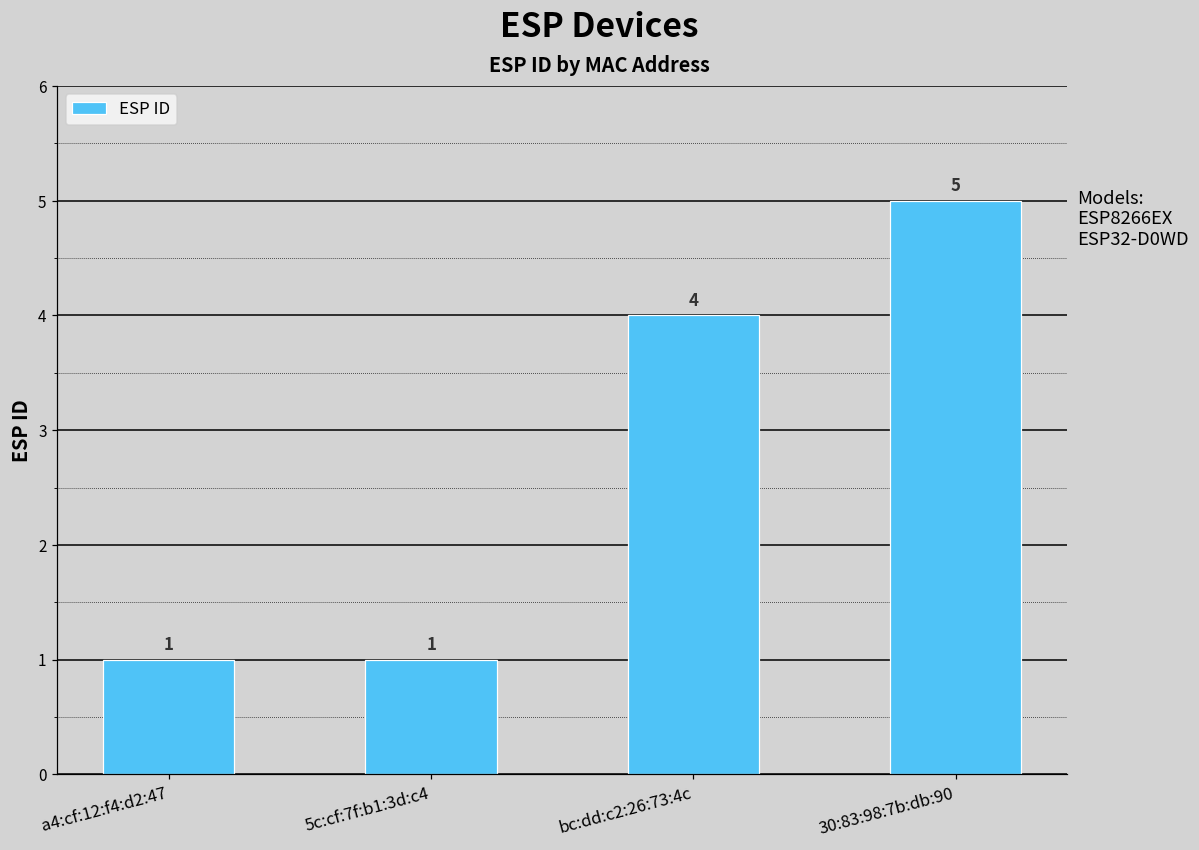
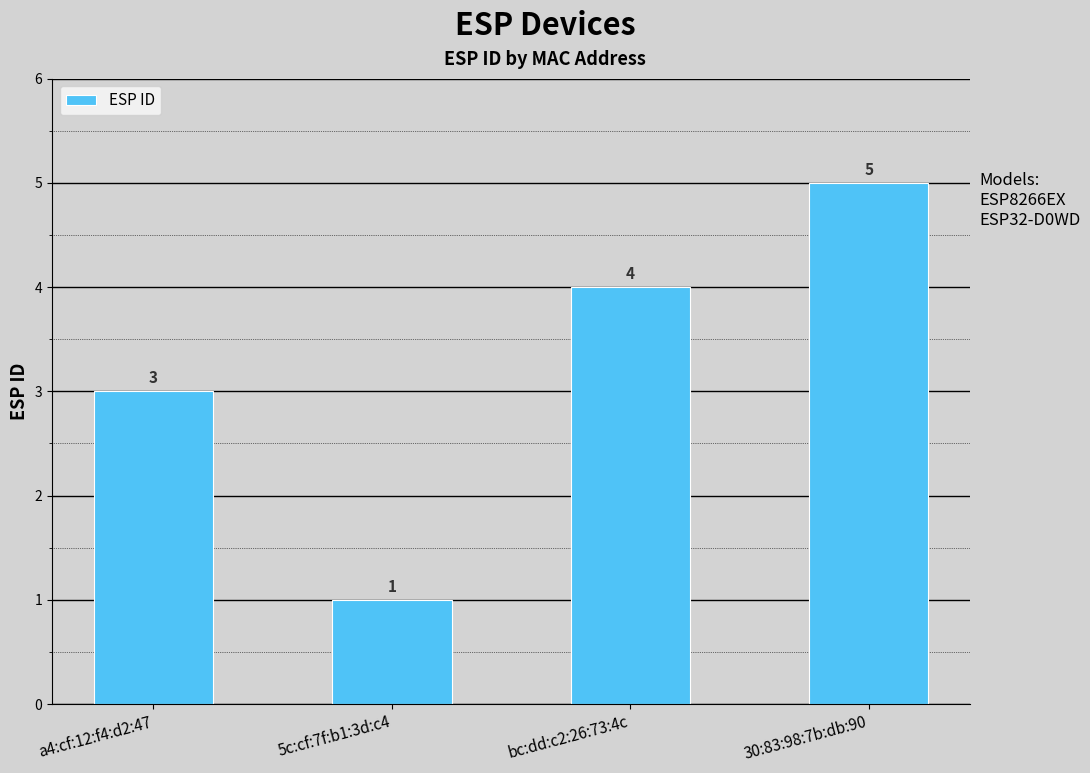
  {
-   "a4:cf:12:f4:d2:47": 1,
+   "a4:cf:12:f4:d2:47": 3,
    "5c:cf:7f:b1:3d:c4": 1,
    "bc:dd:c2:26:73:4c": 4,
    "30:83:98:7b:db:90": 5
  }
